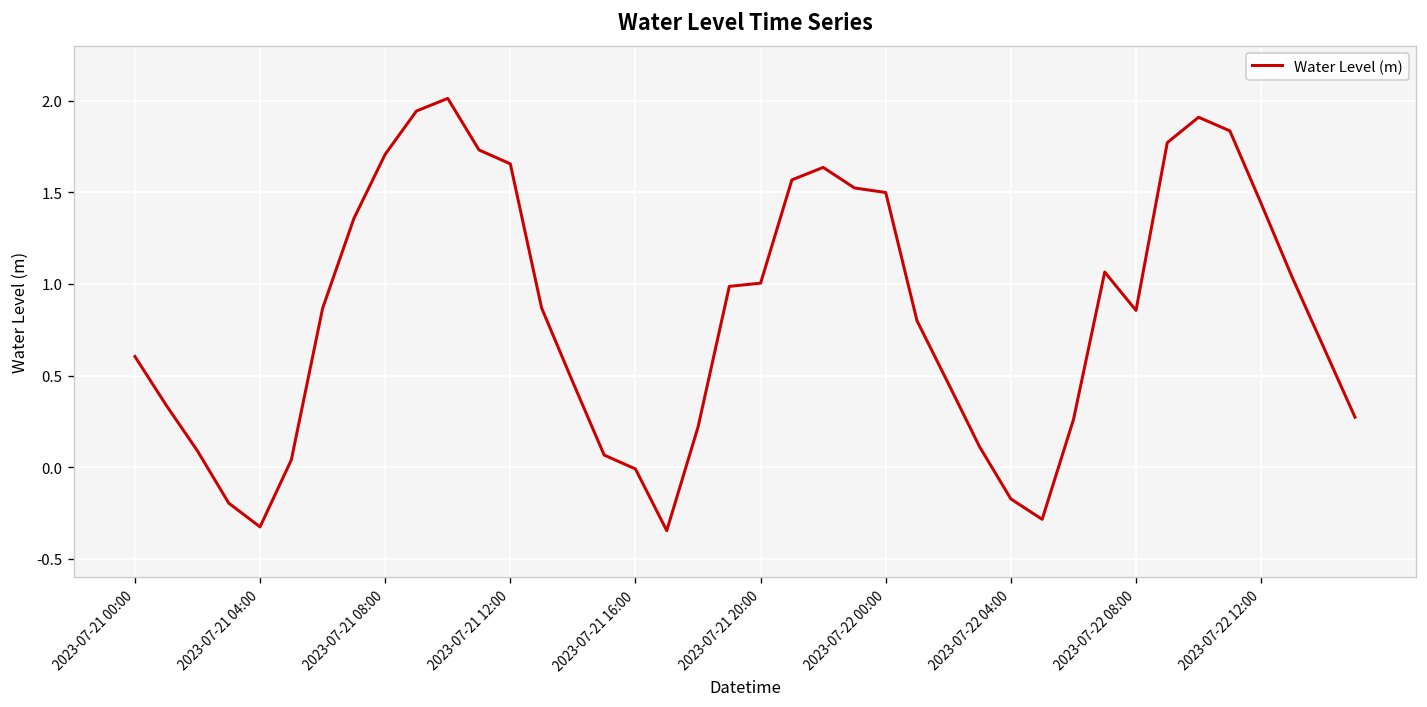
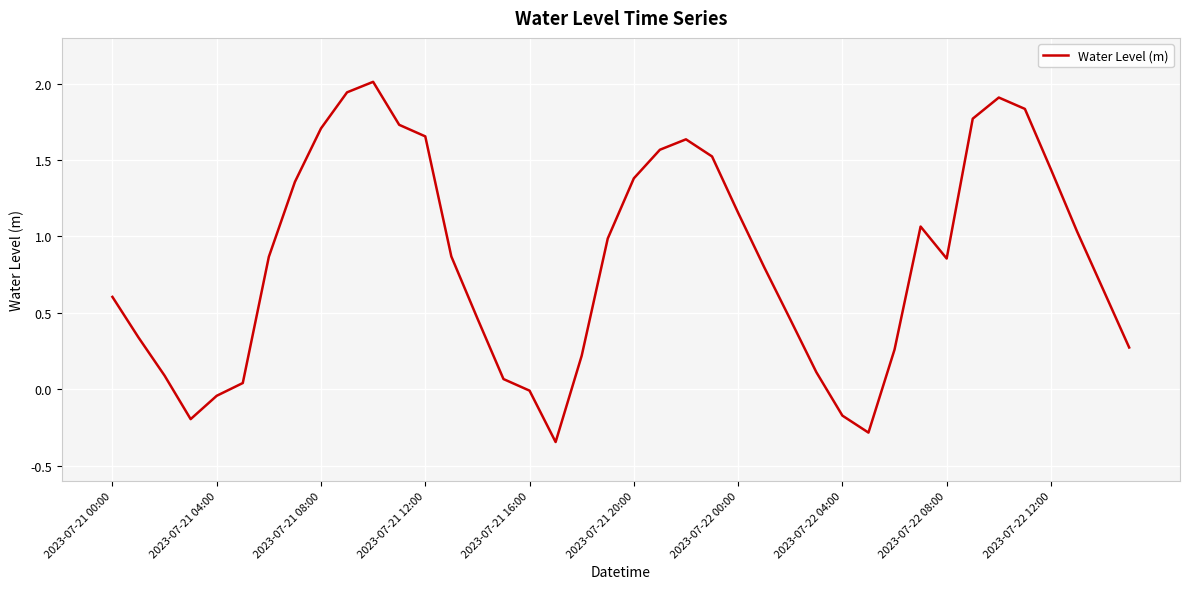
  {
    "2023-07-21 00:00": 0.60,
-   "2023-07-21 04:00": -0.33,
+   "2023-07-21 04:00": -0.04,
    "2023-07-21 08:00": 1.71,
    "2023-07-21 12:00": 1.66,
    "2023-07-21 16:00": -0.01,
-   "2023-07-21 20:00": 1.00,
-   "2023-07-22 00:00": 1.50,
+   "2023-07-21 20:00": 1.38,
+   "2023-07-22 00:00": 1.15,
    "2023-07-22 04:00": -0.17,
    "2023-07-22 08:00": 0.86,
    "2023-07-22 12:00": 1.44
  }
